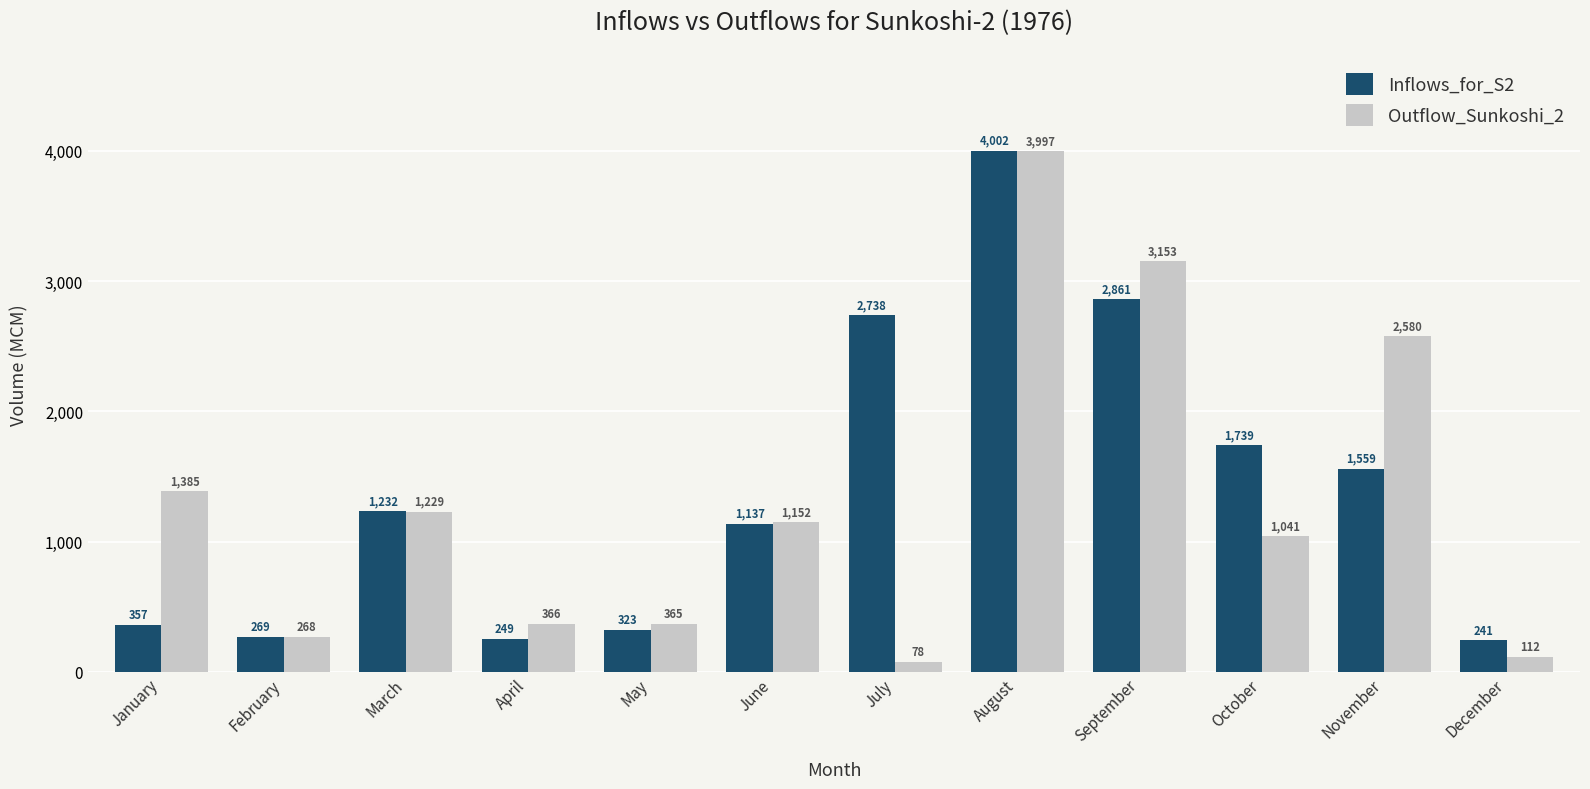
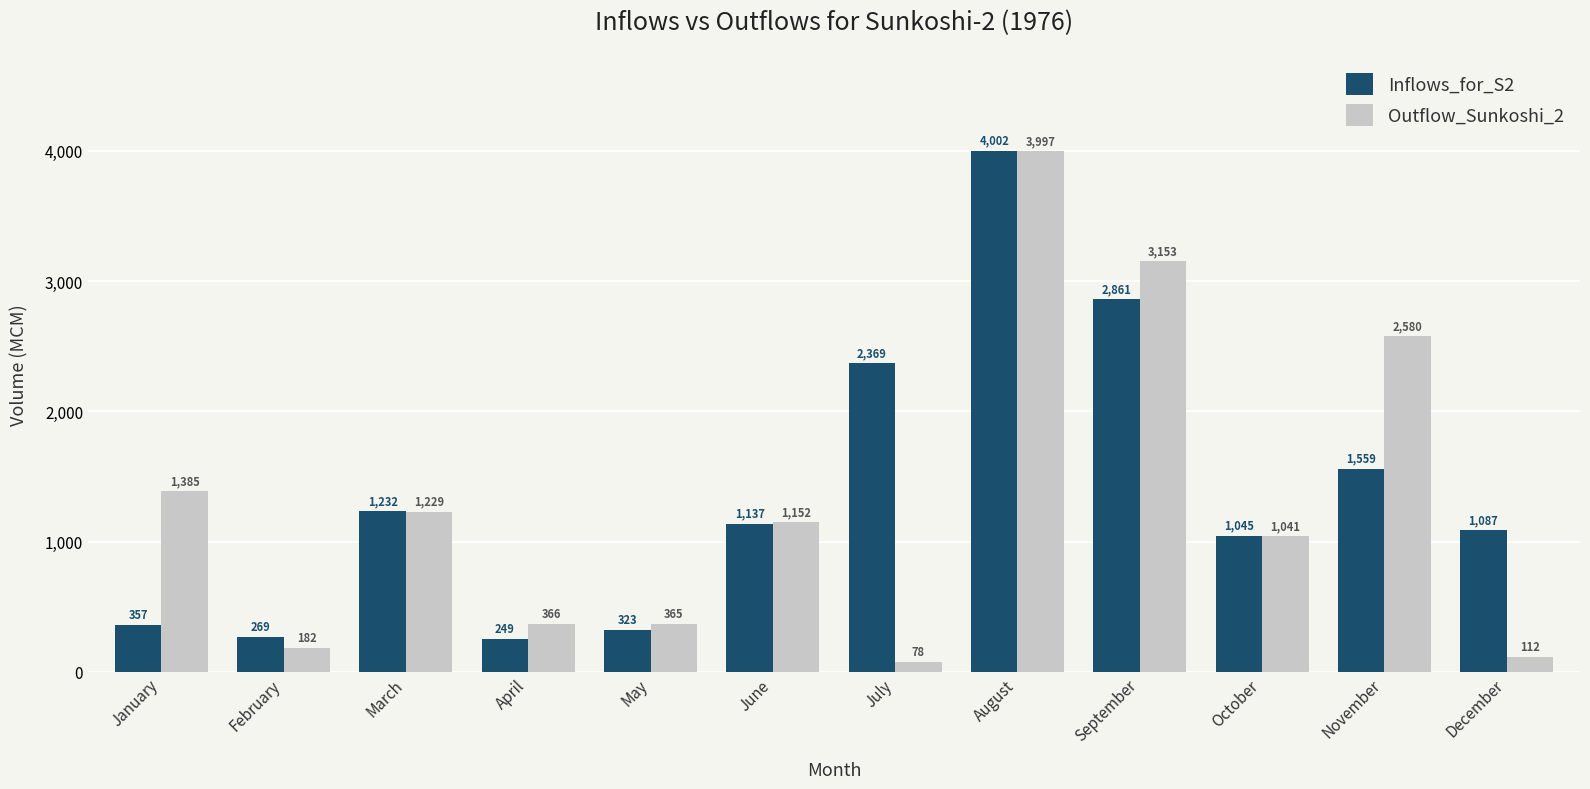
  {
    "Inflows_for_S2": {
      "January": "357",
      "February": "269",
      "March": "1,232",
      "April": "249",
      "May": "323",
      "June": "1,137",
-     "July": "2,738",
+     "July": "2,369",
      "August": "4,002",
      "September": "2,861",
-     "October": "1,739",
+     "October": "1,045",
      "November": "1,559",
-     "December": "241"
+     "December": "1,087"
    },
    "Outflow_Sunkoshi_2": {
      "January": "1,385",
-     "February": "268",
+     "February": "182",
      "March": "1,229",
      "April": "366",
      "May": "365",
      "June": "1,152",
      "July": "78",
      "August": "3,997",
      "September": "3,153",
      "October": "1,041",
      "November": "2,580",
      "December": "112"
    }
  }
